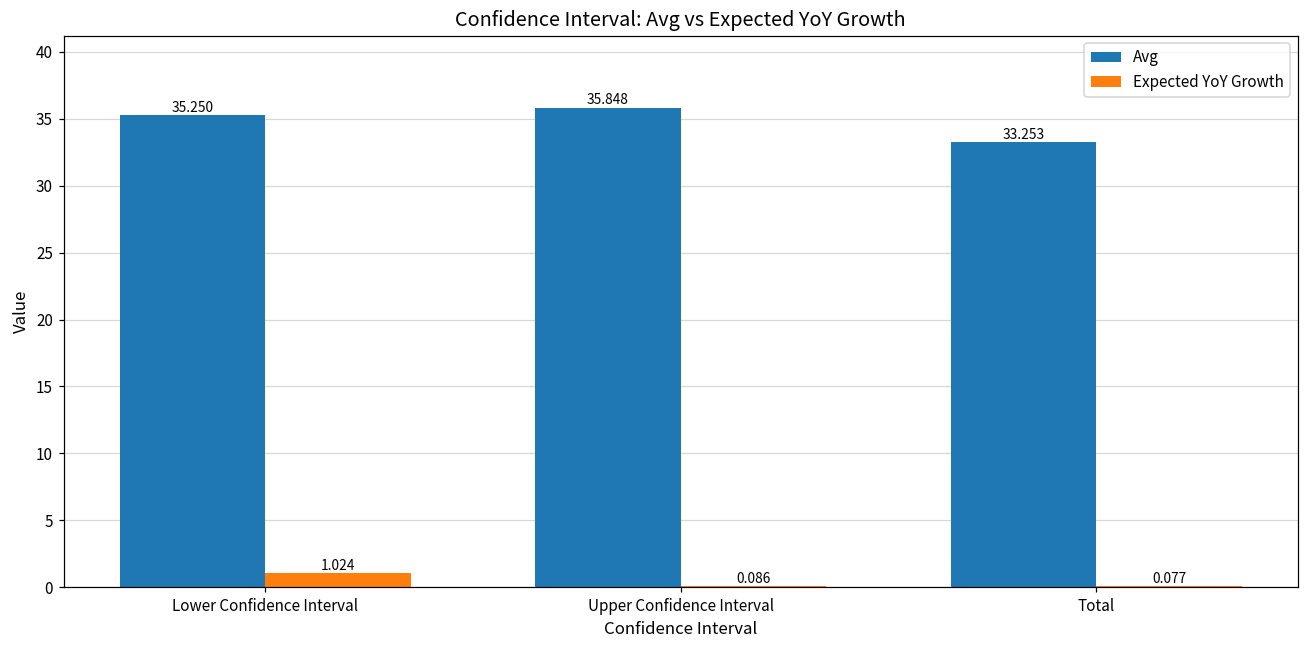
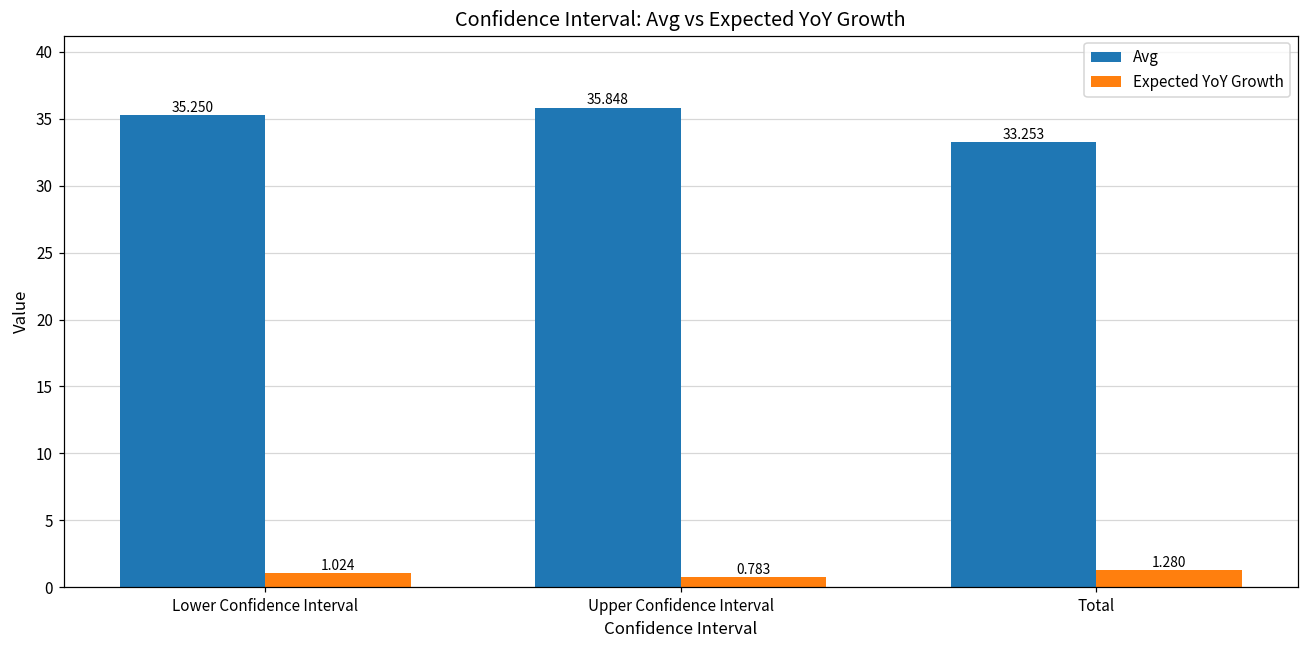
  {
    "Avg": {
      "Lower Confidence Interval": 35.250,
      "Upper Confidence Interval": 35.848,
      "Total": 33.253
    },
    "Expected YoY Growth": {
      "Lower Confidence Interval": 1.024,
-     "Upper Confidence Interval": 0.086,
-     "Total": 0.077
+     "Upper Confidence Interval": 0.783,
+     "Total": 1.280
    }
  }
